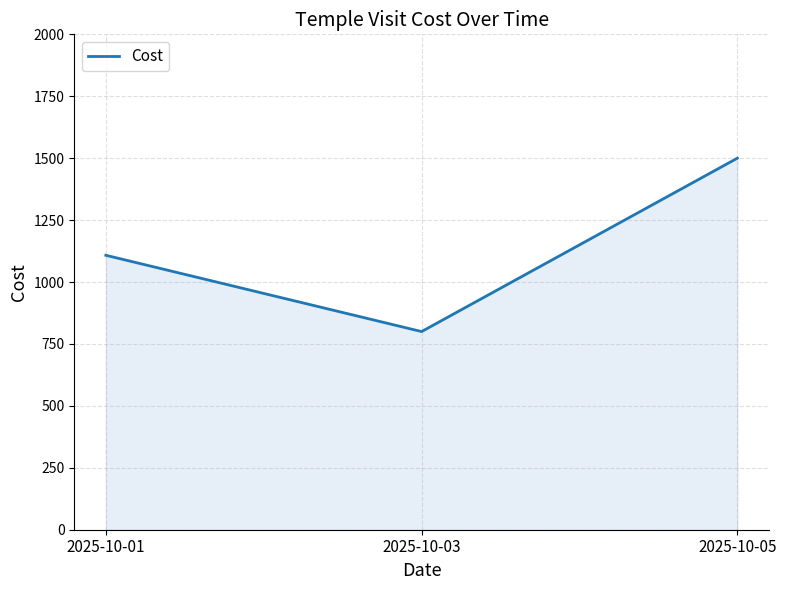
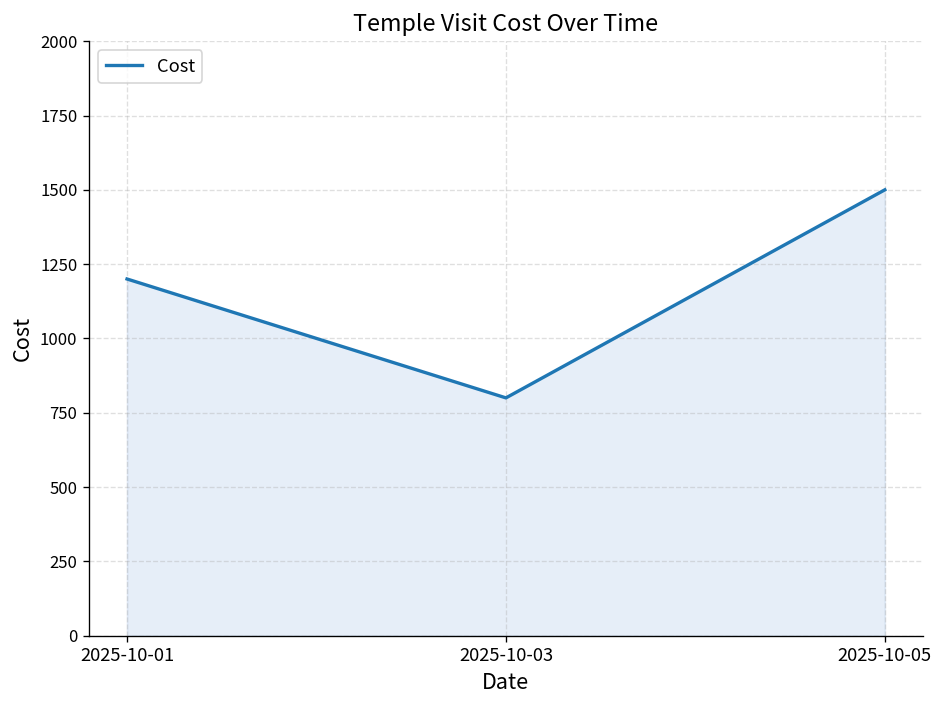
  {
-   "2025-10-01": 1110,
+   "2025-10-01": 1200,
    "2025-10-03": 800,
    "2025-10-05": 1500
  }
